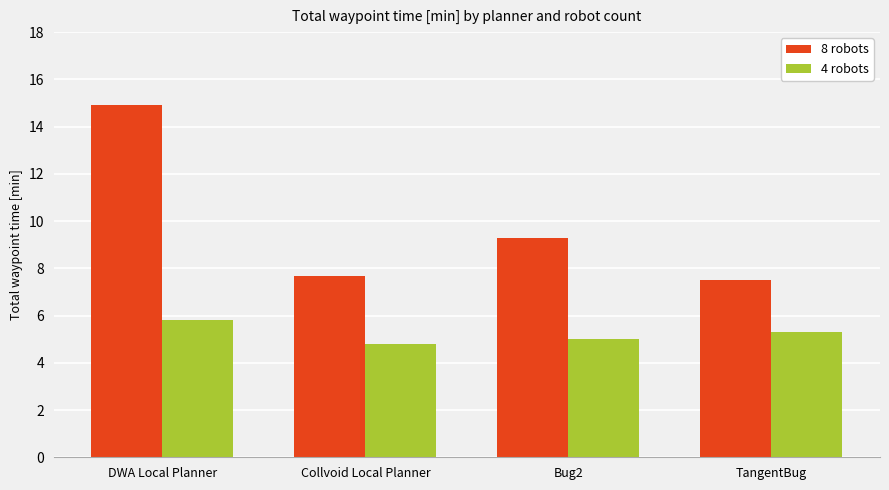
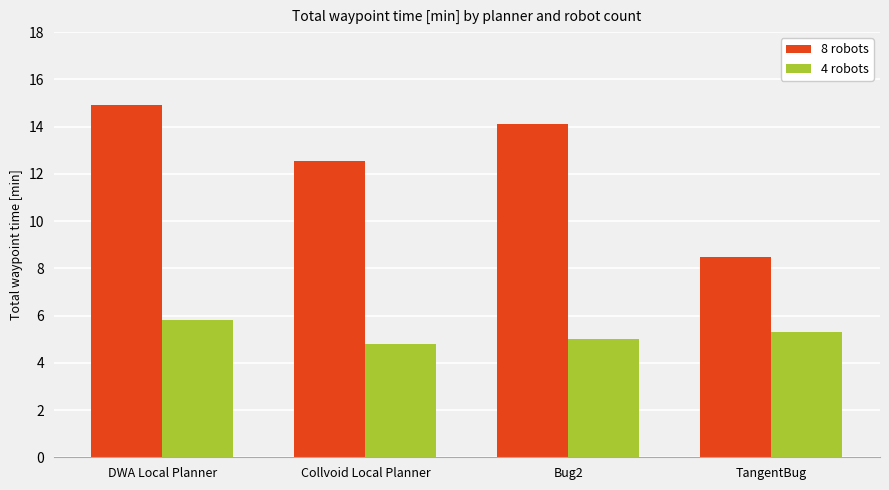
  {
    "8 robots": {
      "DWA Local Planner": 14.9,
-     "Collvoid Local Planner": 7.7,
-     "Bug2": 9.3,
-     "TangentBug": 7.5
+     "Collvoid Local Planner": 12.5,
+     "Bug2": 14.1,
+     "TangentBug": 8.5
    },
    "4 robots": {
      "DWA Local Planner": 5.8,
      "Collvoid Local Planner": 4.8,
      "Bug2": 5.0,
      "TangentBug": 5.3
    }
  }
